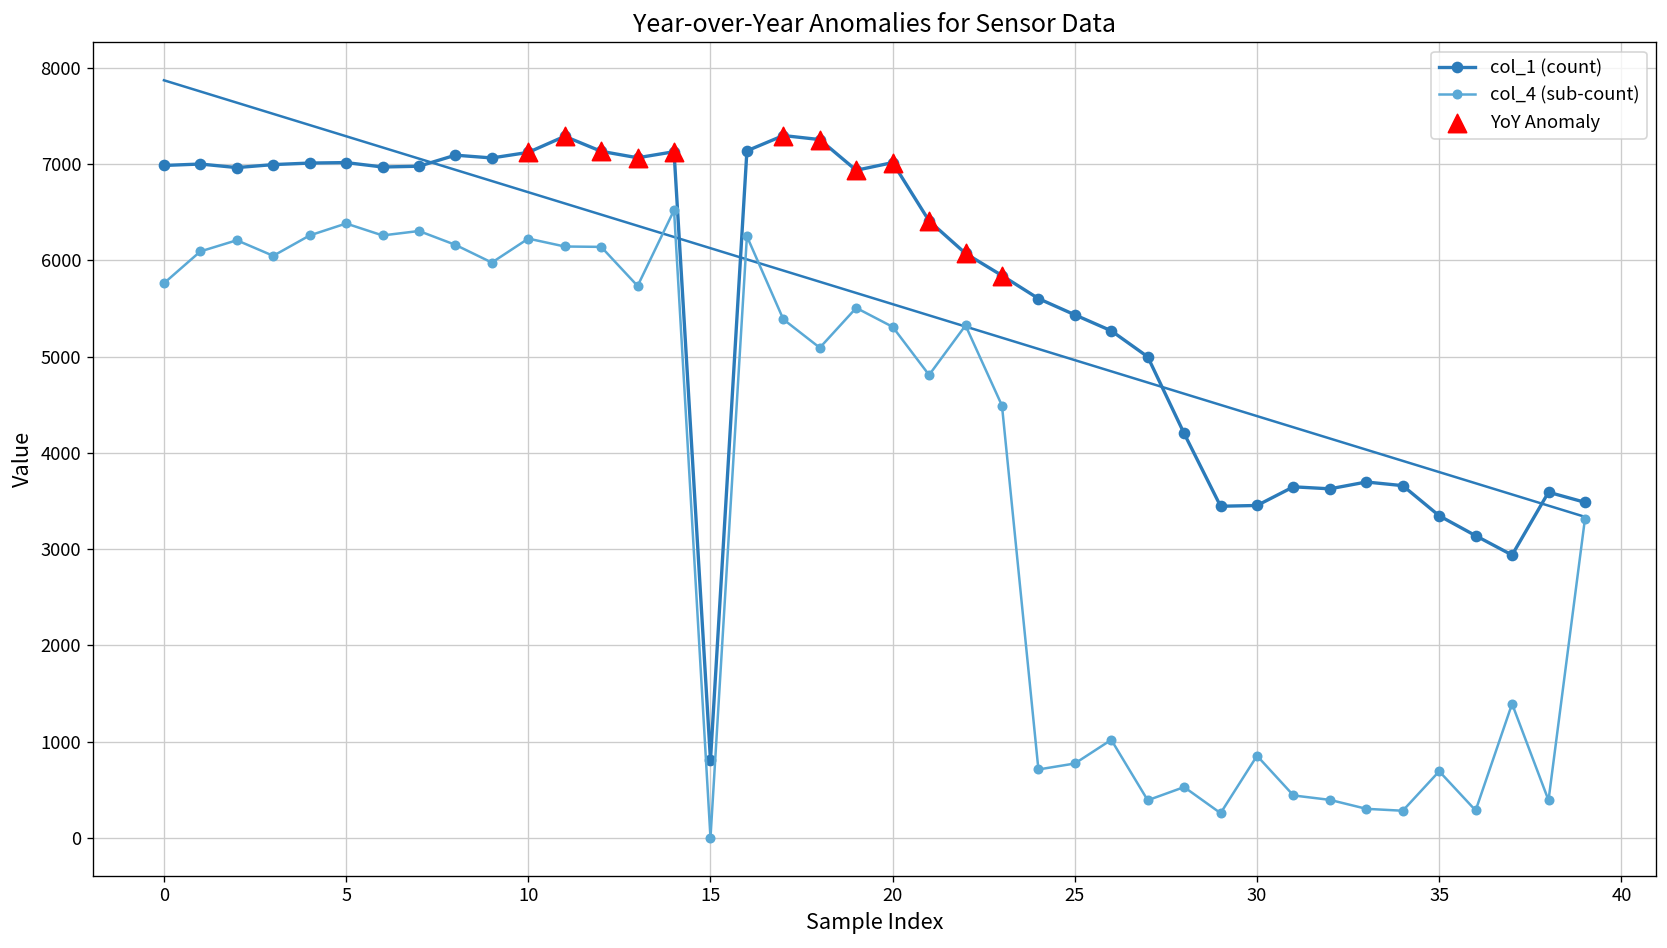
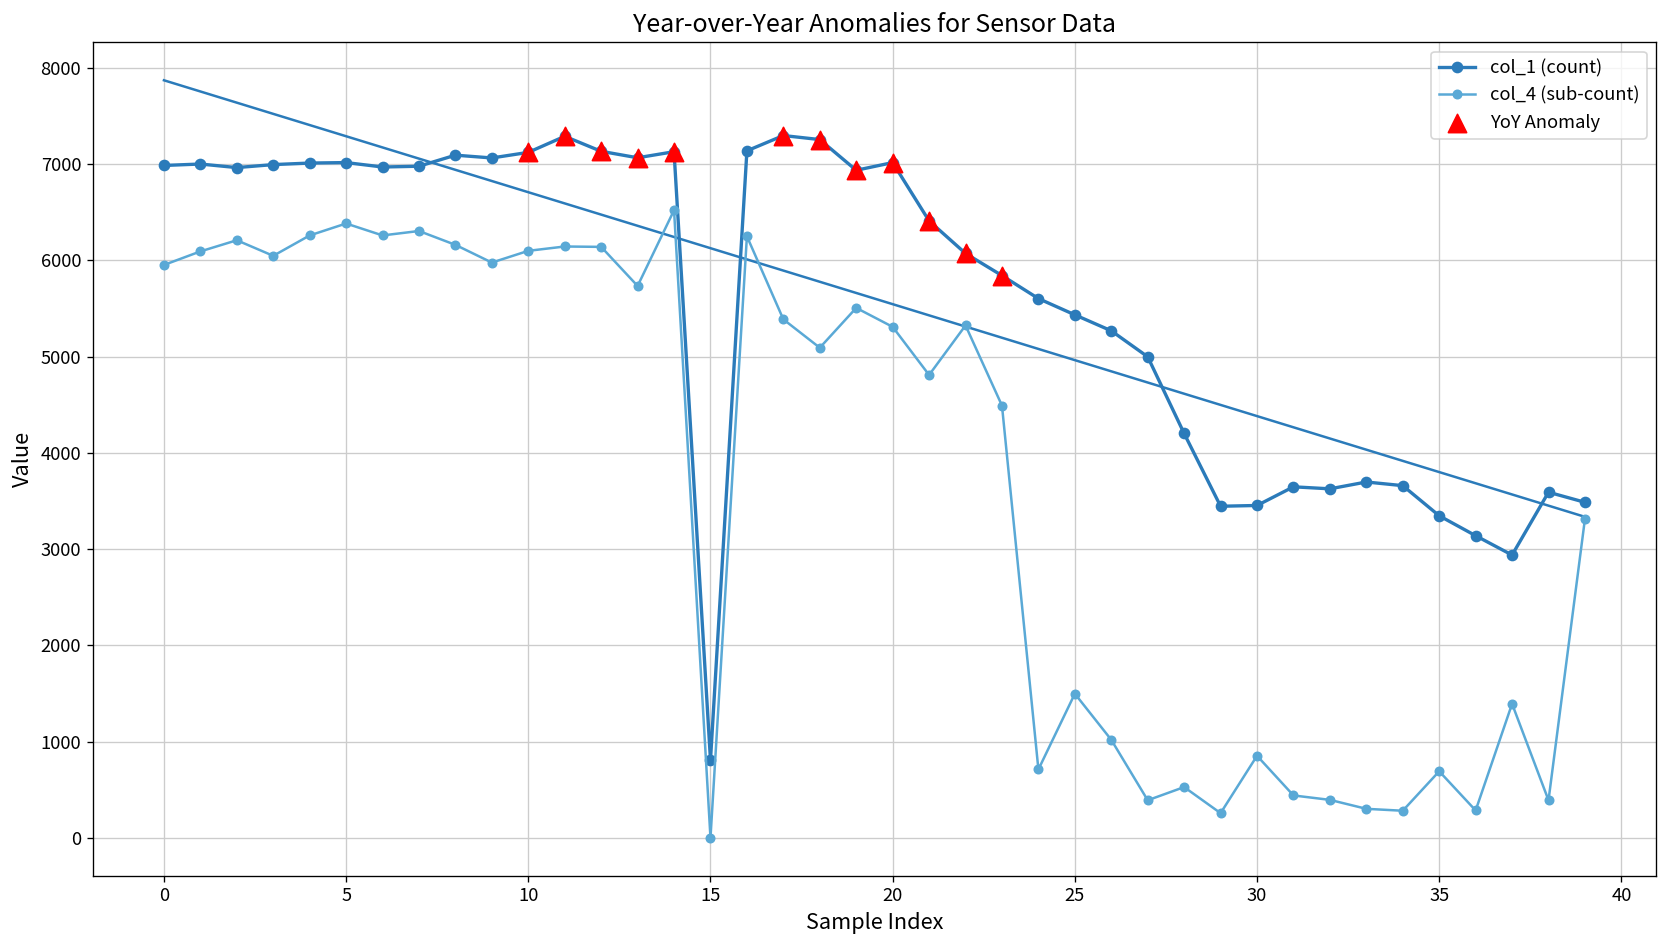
  {
    "col_4 (sub-count)": {
-     "0": 5800,
+     "0": 6000,
      "5": 6400,
-     "10": 6200,
+     "10": 6100,
      "15": 0,
      "20": 5300,
-     "25": 800,
+     "25": 1500,
      "30": 900,
      "35": 700
    }
  }
